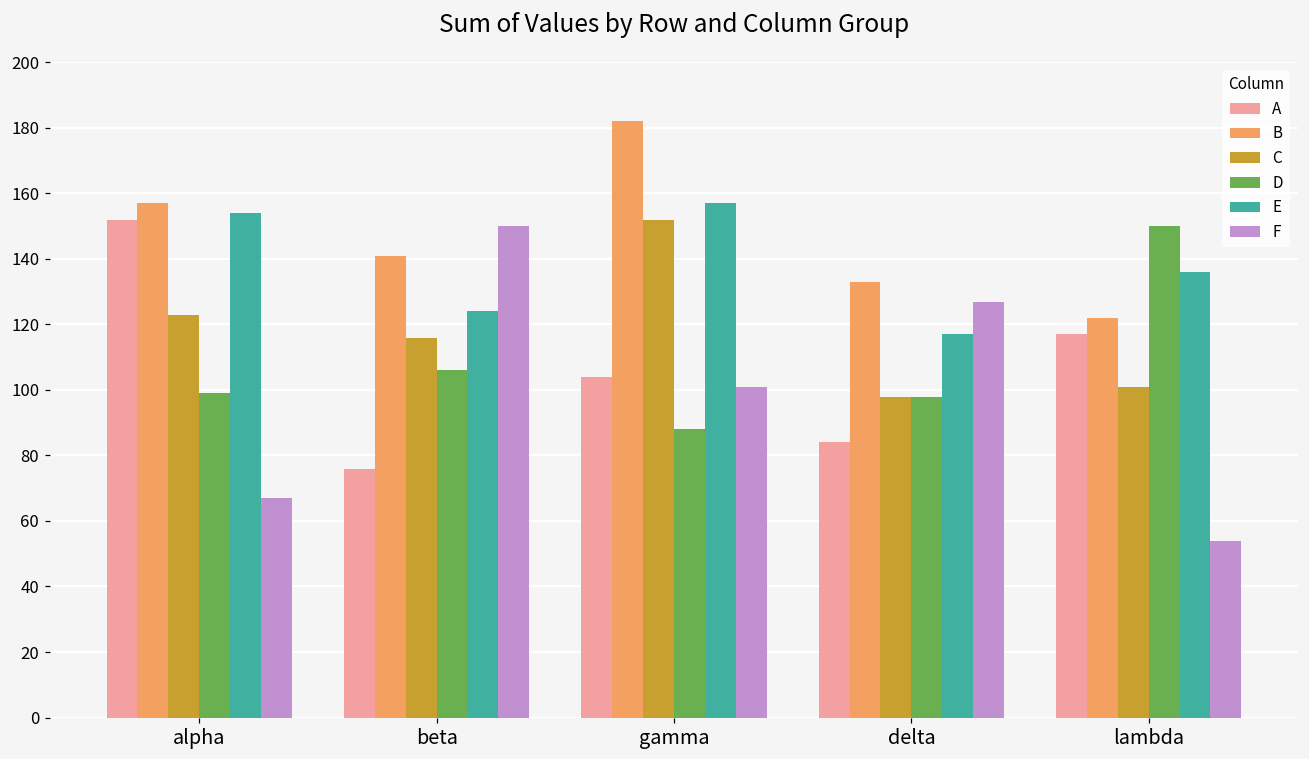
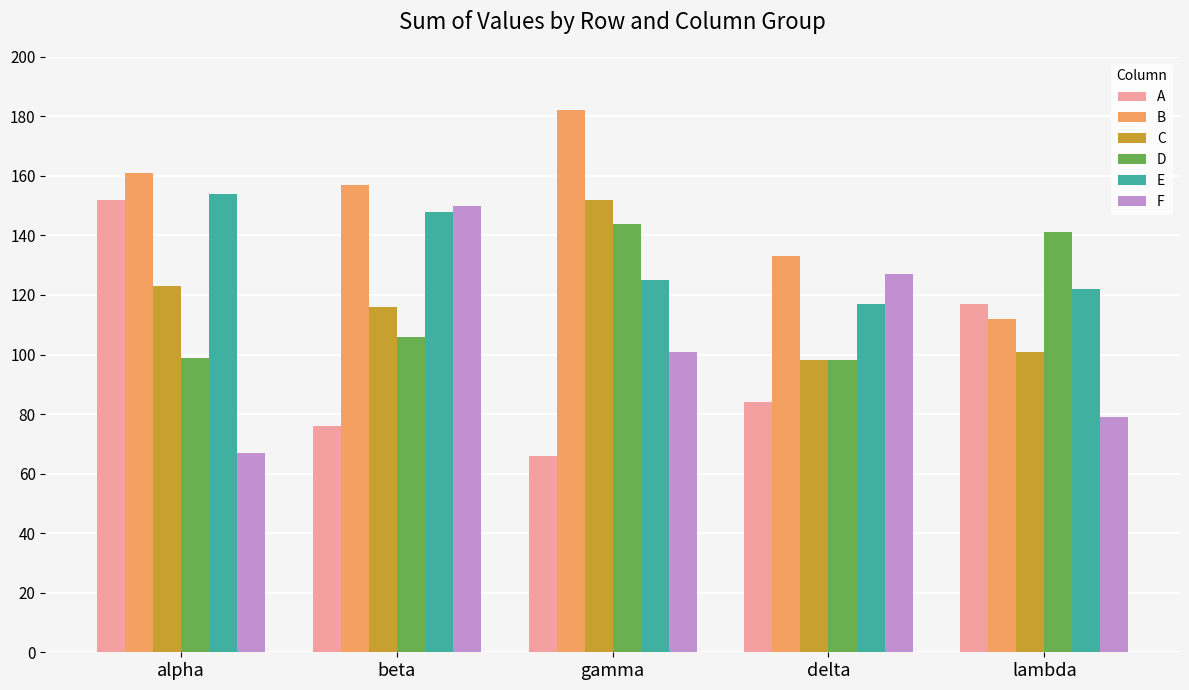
  {
    "A": {
      "alpha": 152,
      "beta": 76,
-     "gamma": 104,
+     "gamma": 66,
      "delta": 84,
      "lambda": 117
    },
    "B": {
-     "alpha": 157,
-     "beta": 141,
+     "alpha": 161,
+     "beta": 157,
      "gamma": 182,
      "delta": 133,
-     "lambda": 122
+     "lambda": 112
    },
    "C": {
      "alpha": 123,
      "beta": 116,
      "gamma": 152,
      "delta": 98,
      "lambda": 101
    },
    "D": {
      "alpha": 99,
      "beta": 106,
-     "gamma": 88,
+     "gamma": 144,
      "delta": 98,
-     "lambda": 150
+     "lambda": 141
    },
    "E": {
      "alpha": 154,
-     "beta": 124,
-     "gamma": 157,
+     "beta": 148,
+     "gamma": 125,
      "delta": 117,
-     "lambda": 136
+     "lambda": 122
    },
    "F": {
      "alpha": 67,
      "beta": 150,
      "gamma": 101,
      "delta": 127,
-     "lambda": 54
+     "lambda": 79
    }
  }
